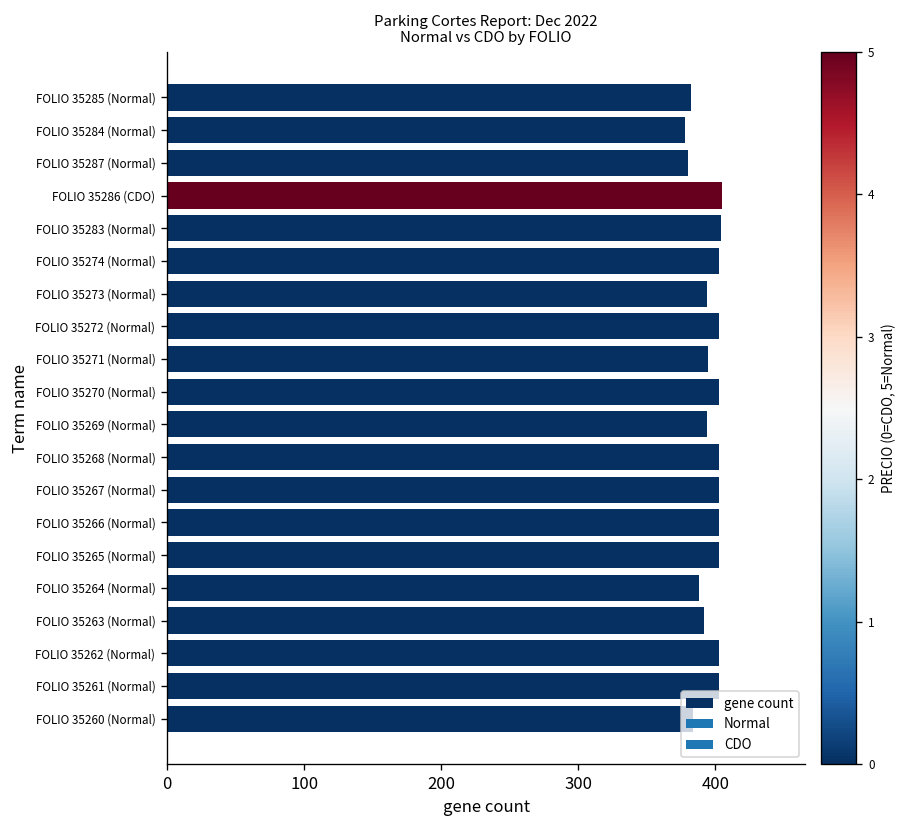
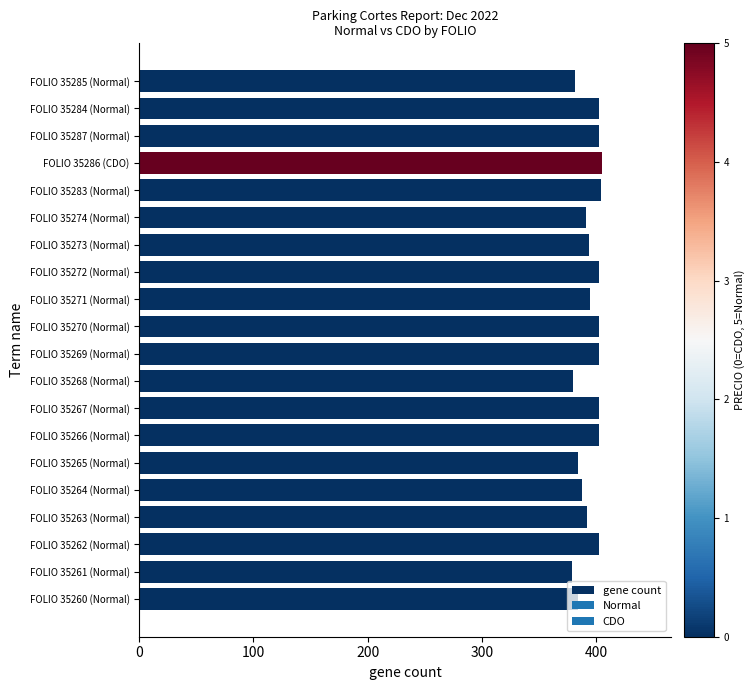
  {
    "FOLIO 35285 (Normal)": 382,
-   "FOLIO 35284 (Normal)": 378,
-   "FOLIO 35287 (Normal)": 380,
+   "FOLIO 35284 (Normal)": 403,
+   "FOLIO 35287 (Normal)": 403,
    "FOLIO 35286 (CDO)": 405,
    "FOLIO 35283 (Normal)": 404,
-   "FOLIO 35274 (Normal)": 403,
+   "FOLIO 35274 (Normal)": 391,
    "FOLIO 35273 (Normal)": 394,
    "FOLIO 35272 (Normal)": 403,
    "FOLIO 35271 (Normal)": 395,
    "FOLIO 35270 (Normal)": 403,
-   "FOLIO 35269 (Normal)": 394,
-   "FOLIO 35268 (Normal)": 403,
+   "FOLIO 35269 (Normal)": 403,
+   "FOLIO 35268 (Normal)": 380,
    "FOLIO 35267 (Normal)": 403,
    "FOLIO 35266 (Normal)": 403,
-   "FOLIO 35265 (Normal)": 403,
+   "FOLIO 35265 (Normal)": 384,
    "FOLIO 35264 (Normal)": 388,
    "FOLIO 35263 (Normal)": 392,
    "FOLIO 35262 (Normal)": 403,
-   "FOLIO 35261 (Normal)": 403
+   "FOLIO 35261 (Normal)": 379
  }
